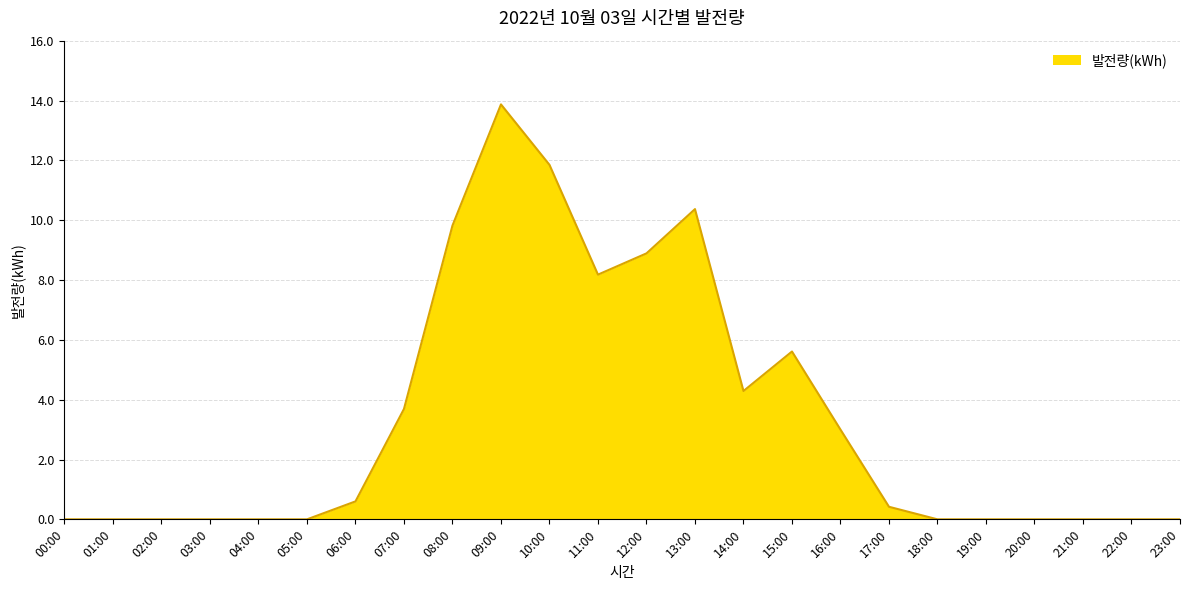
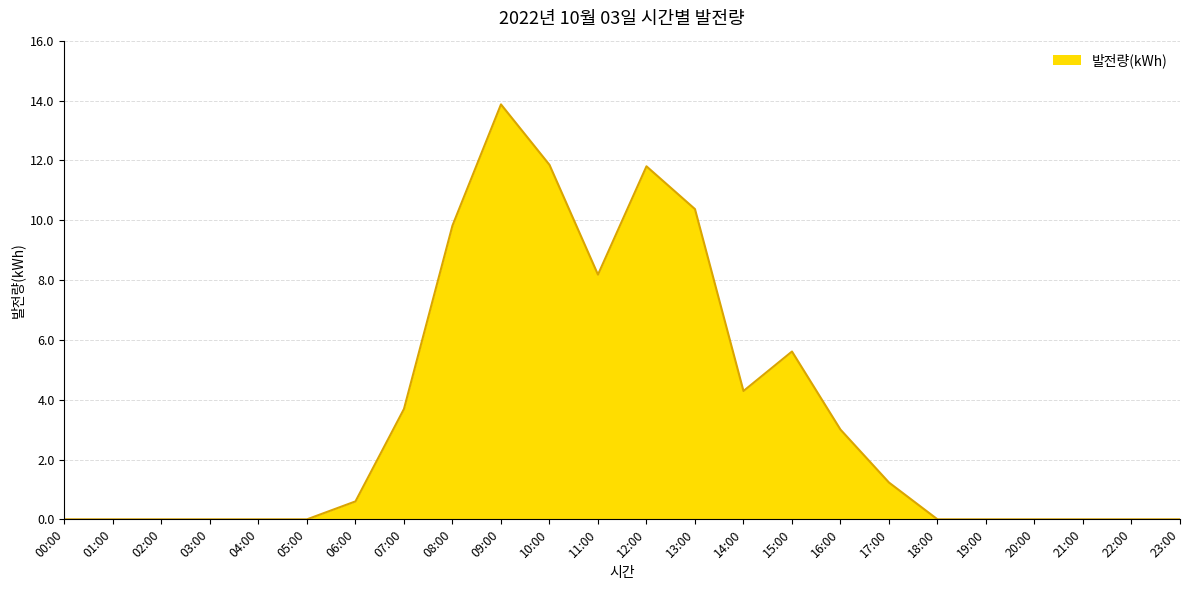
  {
    "00:00": 0.0,
    "01:00": 0.0,
    "02:00": 0.0,
    "03:00": 0.0,
    "04:00": 0.0,
    "05:00": 0.0,
    "06:00": 0.6,
    "07:00": 3.7,
    "08:00": 9.8,
    "09:00": 13.9,
    "10:00": 11.9,
    "11:00": 8.2,
-   "12:00": 8.9,
+   "12:00": 11.8,
    "13:00": 10.4,
    "14:00": 4.3,
    "15:00": 5.6,
    "16:00": 3.0,
-   "17:00": 0.4,
+   "17:00": 1.2,
    "18:00": 0.0,
    "19:00": 0.0,
    "20:00": 0.0,
    "21:00": 0.0,
    "22:00": 0.0,
    "23:00": 0.0
  }
